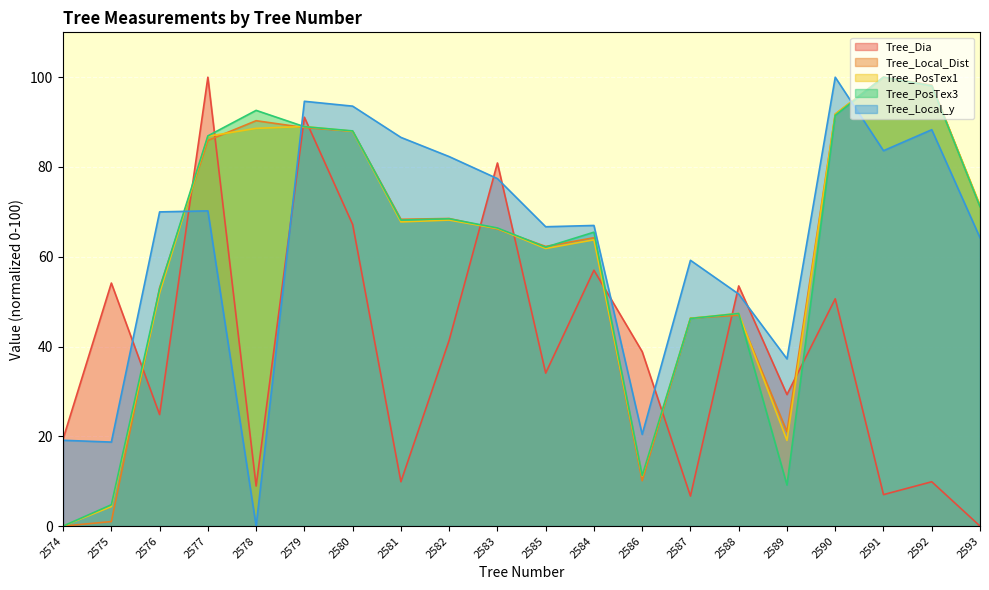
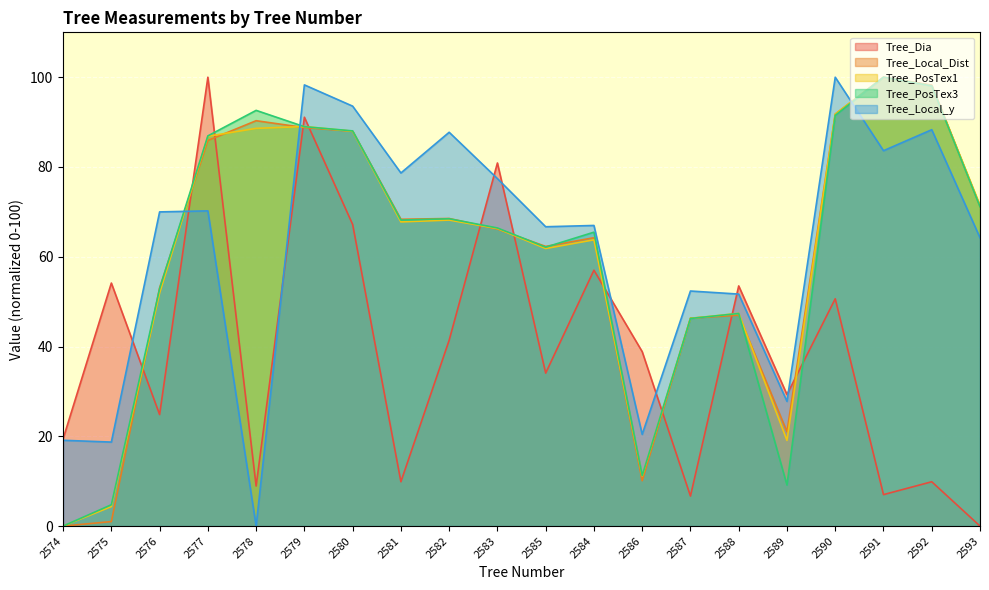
  {
    "Tree_PosTex3": {
      "2578": 93,
      "2584": 65,
      "2589": 9
    },
    "Tree_Local_y": {
      "2575": 19,
      "2576": 70,
      "2577": 70,
      "2578": 0,
-     "2579": 95,
+     "2579": 98,
      "2580": 94,
-     "2581": 87,
-     "2582": 82,
+     "2581": 79,
+     "2582": 88,
      "2583": 77,
      "2585": 67,
      "2584": 67,
      "2586": 20,
-     "2587": 59,
+     "2587": 52,
      "2588": 52,
-     "2589": 37,
+     "2589": 28,
      "2590": 100,
      "2591": 84,
      "2592": 88,
      "2593": 64
    }
  }
